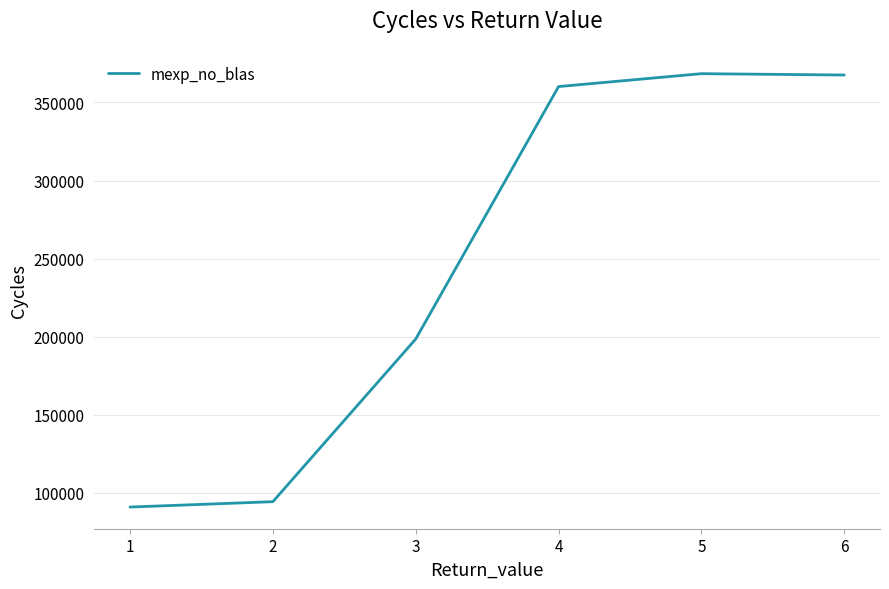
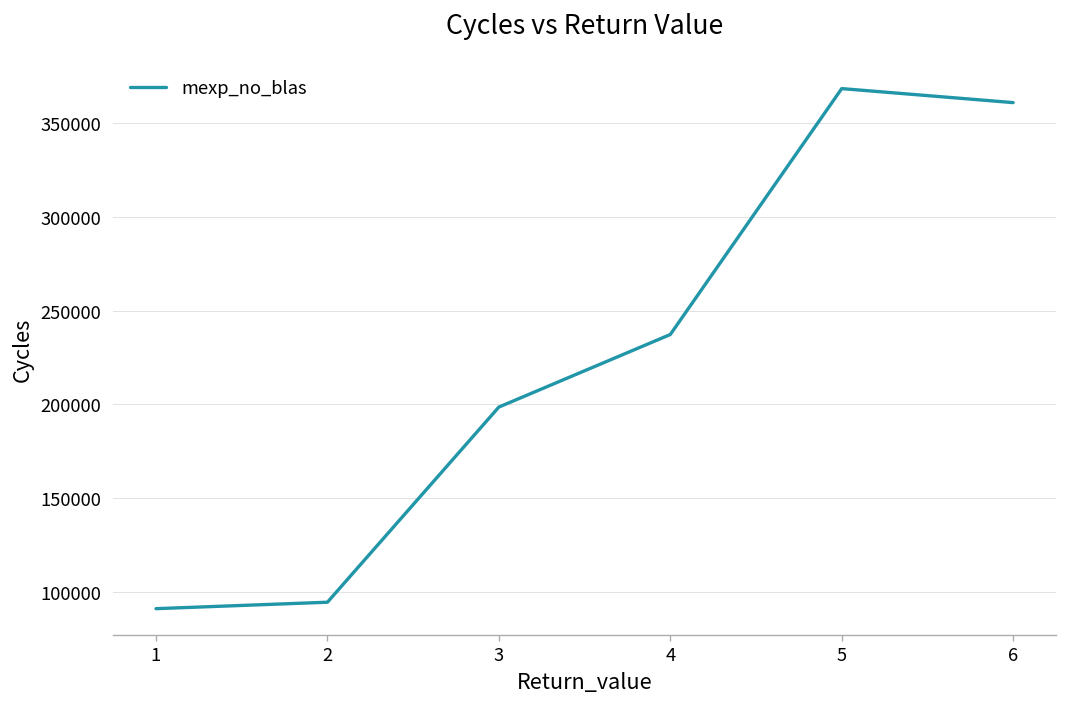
  {
    "1": 91000,
    "2": 94000,
    "3": 198000,
-   "4": 360000,
+   "4": 237000,
    "5": 368000,
-   "6": 368000
+   "6": 361000
  }
